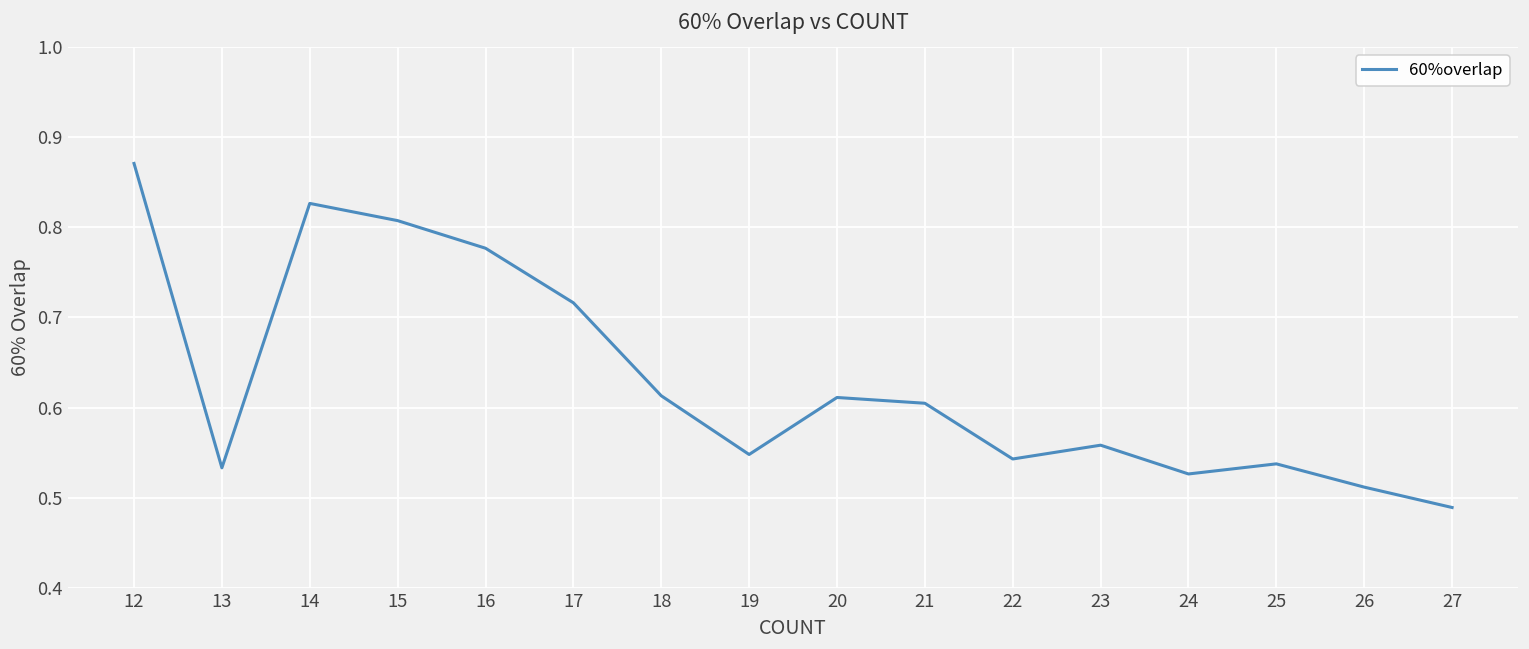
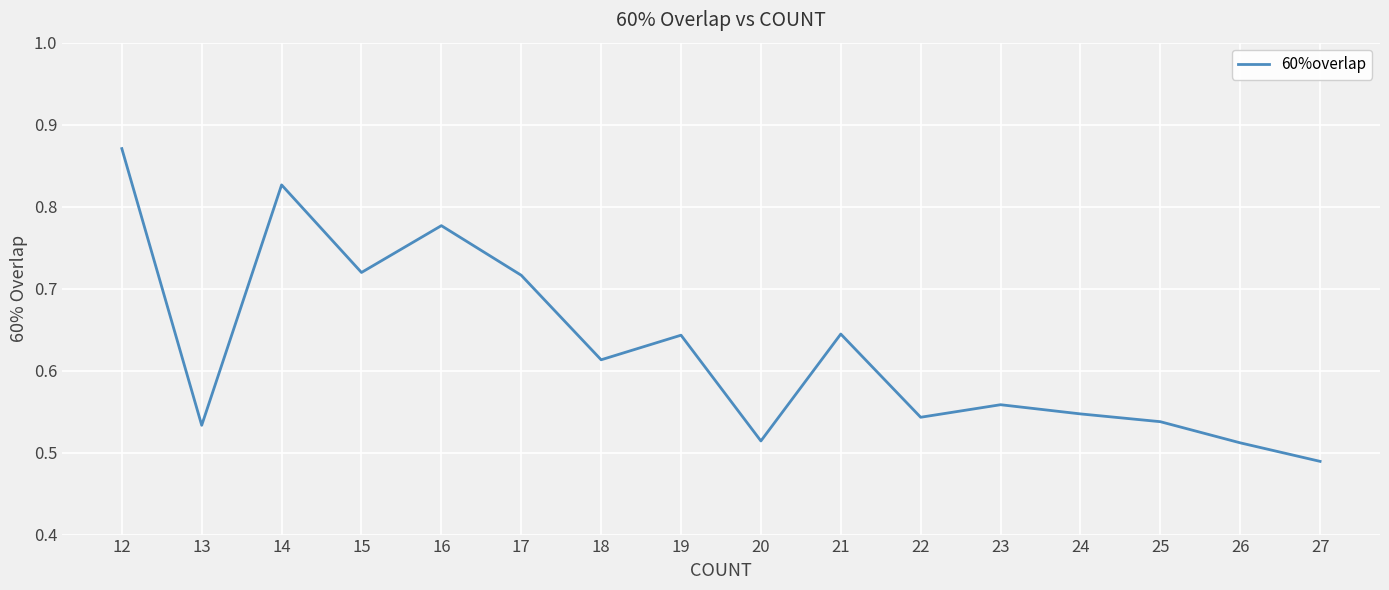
  {
    "12": 0.87,
    "13": 0.53,
    "14": 0.83,
-   "15": 0.81,
+   "15": 0.72,
    "16": 0.78,
    "17": 0.72,
    "18": 0.61,
-   "19": 0.55,
-   "20": 0.61,
-   "21": 0.60,
+   "19": 0.64,
+   "20": 0.51,
+   "21": 0.64,
    "22": 0.54,
    "23": 0.56,
-   "24": 0.53,
+   "24": 0.55,
    "25": 0.54,
    "26": 0.51,
    "27": 0.49
  }
